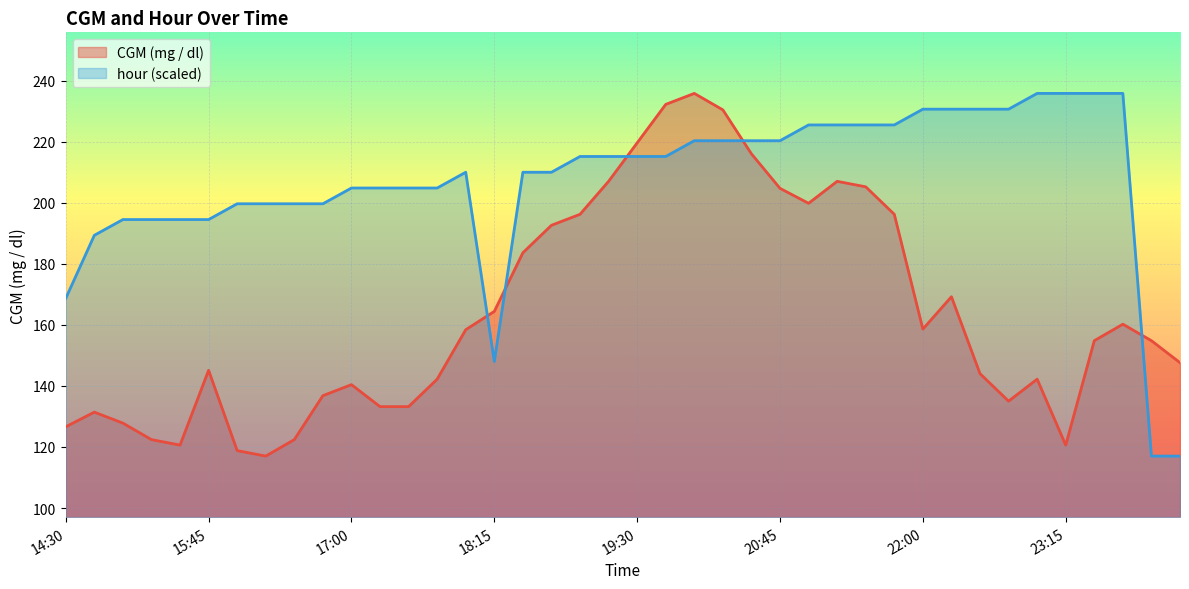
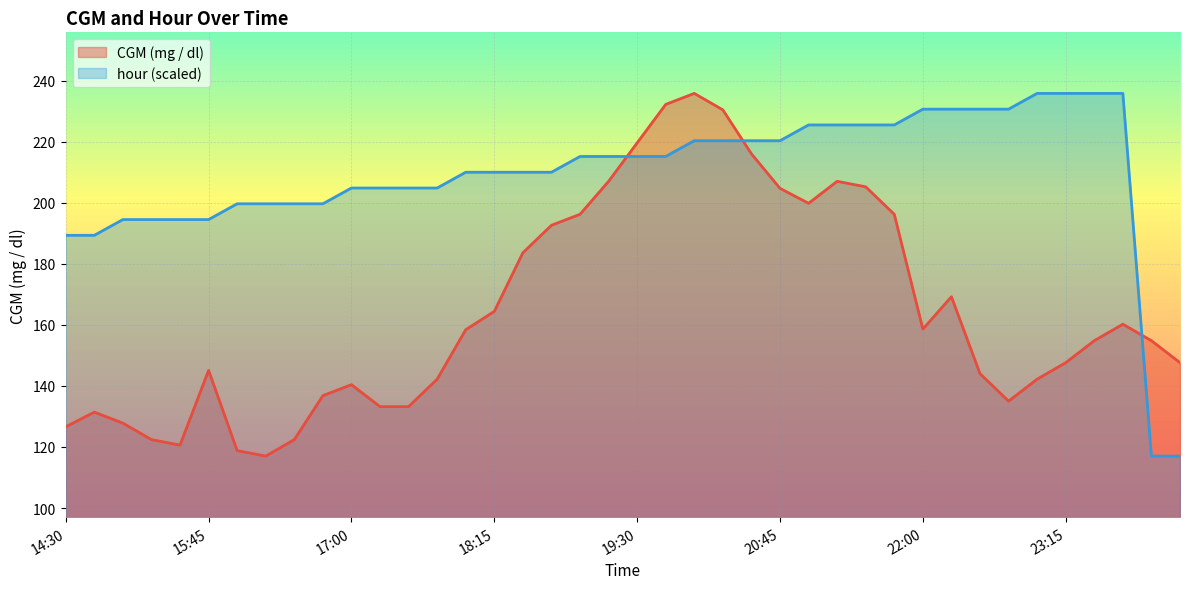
  {
    "CGM (mg / dl)": {
      "14:30": 127,
      "15:45": 145,
      "17:00": 140,
      "18:15": 164,
      "19:30": 220,
      "20:45": 205,
      "22:00": 159,
-     "23:15": 121
+     "23:15": 148
    },
    "hour (scaled)": {
-     "14:30": 169,
+     "14:30": 189,
      "15:45": 194,
      "17:00": 205,
-     "18:15": 148,
+     "18:15": 210,
      "19:30": 215,
      "20:45": 220,
      "22:00": 231,
      "23:15": 236
    }
  }
